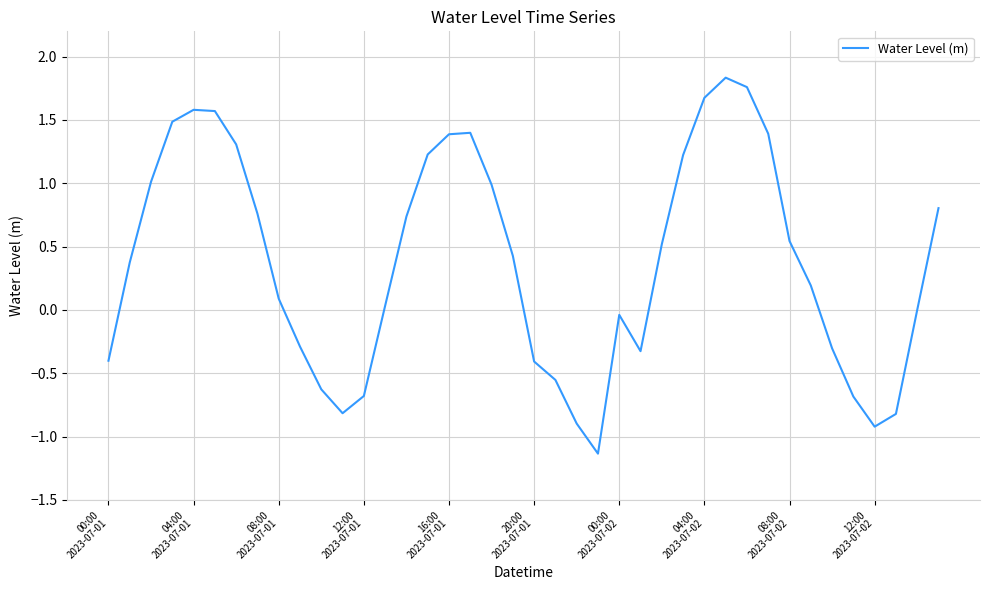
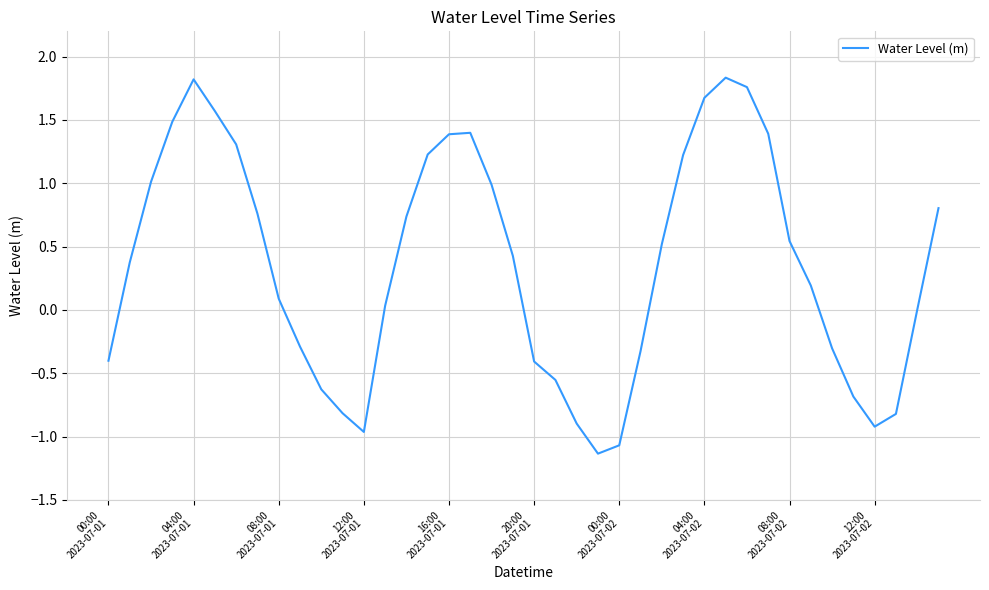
  {
    "00:00 2023-07-01": -0.40,
-   "04:00 2023-07-01": 1.58,
+   "04:00 2023-07-01": 1.82,
    "08:00 2023-07-01": 0.09,
-   "12:00 2023-07-01": -0.68,
+   "12:00 2023-07-01": -0.96,
    "16:00 2023-07-01": 1.39,
    "20:00 2023-07-01": -0.41,
-   "00:00 2023-07-02": -0.04,
+   "00:00 2023-07-02": -1.07,
    "04:00 2023-07-02": 1.67,
    "08:00 2023-07-02": 0.54,
    "12:00 2023-07-02": -0.92
  }
